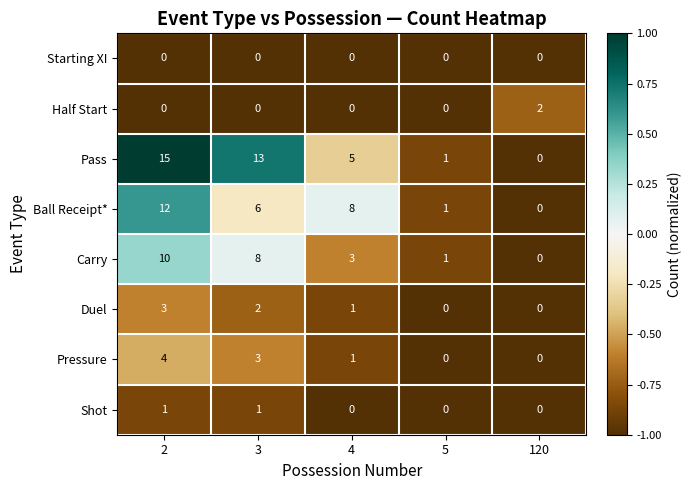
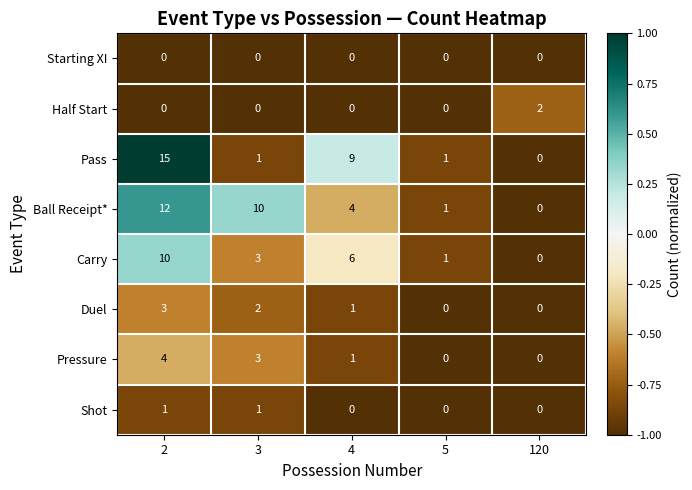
  {
    "Starting XI": {
      "2": 0,
      "3": 0,
      "4": 0,
      "5": 0,
      "120": 0
    },
    "Half Start": {
      "2": 0,
      "3": 0,
      "4": 0,
      "5": 0,
      "120": 2
    },
    "Pass": {
      "2": 15,
-     "3": 13,
-     "4": 5,
+     "3": 1,
+     "4": 9,
      "5": 1,
      "120": 0
    },
    "Ball Receipt*": {
      "2": 12,
-     "3": 6,
-     "4": 8,
+     "3": 10,
+     "4": 4,
      "5": 1,
      "120": 0
    },
    "Carry": {
      "2": 10,
-     "3": 8,
-     "4": 3,
+     "3": 3,
+     "4": 6,
      "5": 1,
      "120": 0
    },
    "Duel": {
      "2": 3,
      "3": 2,
      "4": 1,
      "5": 0,
      "120": 0
    },
    "Pressure": {
      "2": 4,
      "3": 3,
      "4": 1,
      "5": 0,
      "120": 0
    },
    "Shot": {
      "2": 1,
      "3": 1,
      "4": 0,
      "5": 0,
      "120": 0
    }
  }
